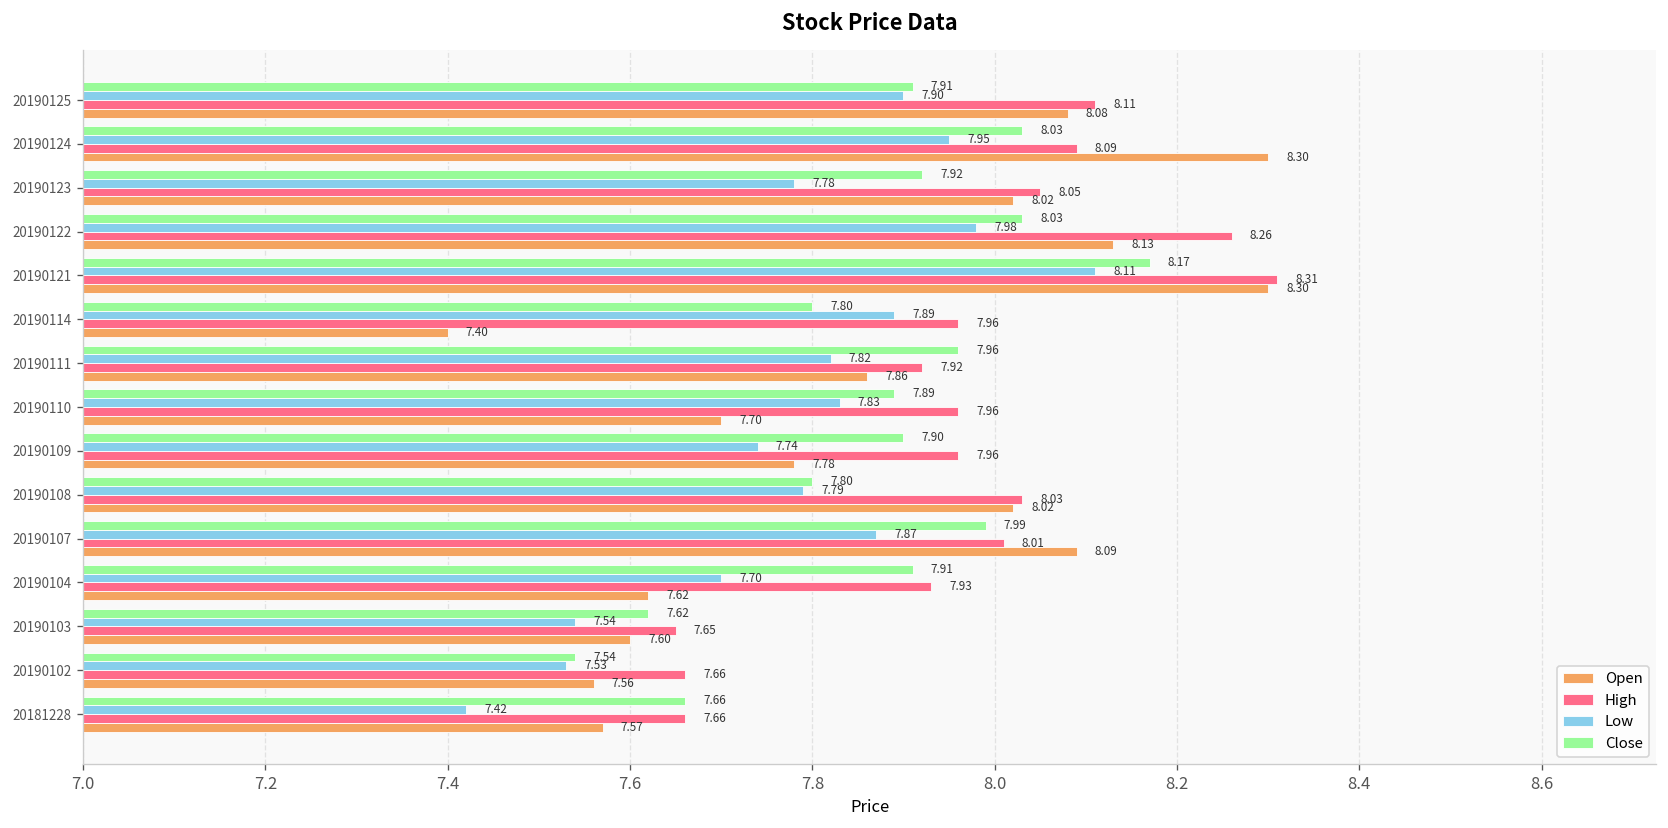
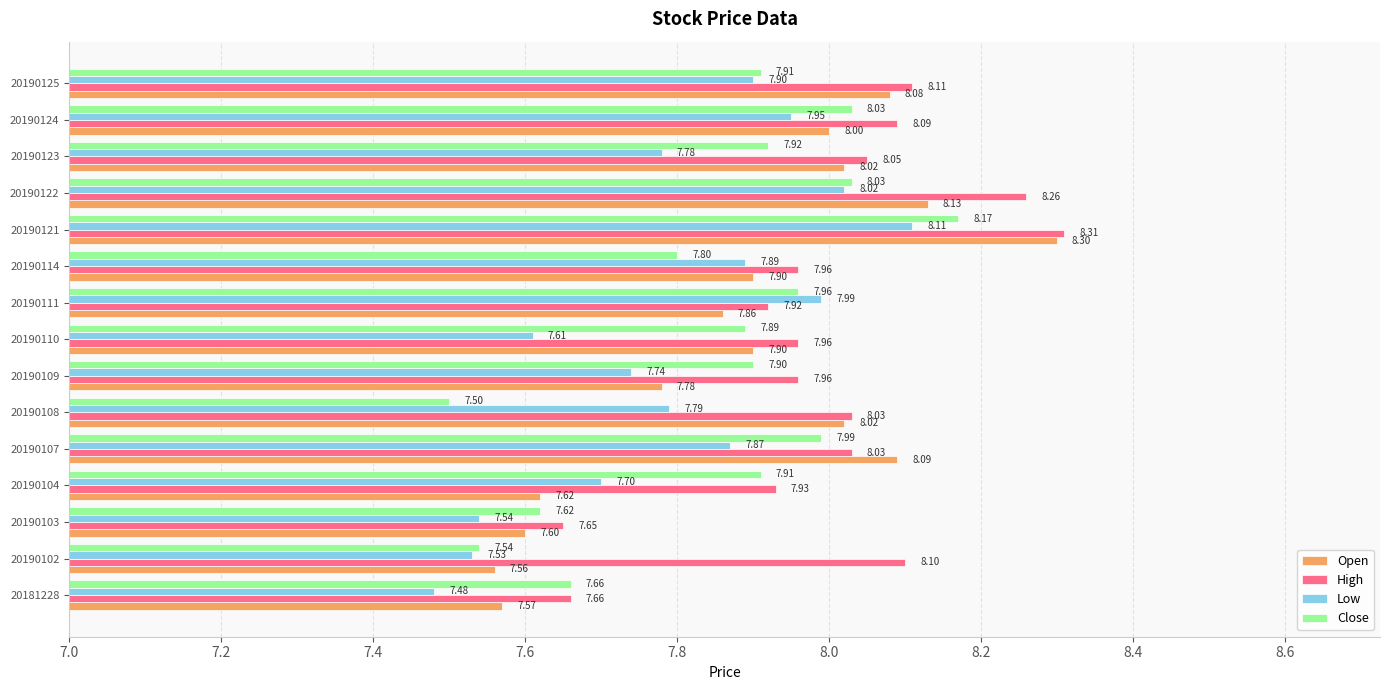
  {
    "Open": {
      "20190125": 8.08,
-     "20190124": 8.30,
+     "20190124": 8.00,
      "20190123": 8.02,
      "20190122": 8.13,
-     "20190114": 7.40,
+     "20190114": 7.90,
      "20190111": 7.86,
-     "20190110": 7.70,
+     "20190110": 7.90,
      "20190109": 7.78,
      "20190107": 8.09,
      "20190104": 7.62,
      "20190103": 7.60,
      "20190102": 7.56,
      "20181228": 7.57
    },
    "High": {
      "20190125": 8.11,
      "20190124": 8.09,
      "20190123": 8.05,
      "20190122": 8.26,
      "20190114": 7.96,
      "20190111": 7.92,
      "20190110": 7.96,
      "20190109": 7.96,
-     "20190107": 8.01,
+     "20190107": 8.03,
      "20190104": 7.93,
      "20190103": 7.65,
-     "20190102": 7.66,
+     "20190102": 8.10,
      "20181228": 7.66
    },
    "Low": {
      "20190124": 7.95,
      "20190123": 7.78,
-     "20190122": 7.98,
+     "20190122": 8.02,
      "20190121": 8.11,
      "20190114": 7.89,
-     "20190111": 7.82,
-     "20190110": 7.83,
+     "20190111": 7.99,
+     "20190110": 7.61,
      "20190109": 7.74,
      "20190108": 7.79,
      "20190107": 7.87,
      "20190104": 7.70,
      "20190103": 7.54,
-     "20181228": 7.42
+     "20181228": 7.48
    },
    "Close": {
      "20190124": 8.03,
      "20190123": 7.92,
      "20190121": 8.17,
      "20190114": 7.80,
      "20190111": 7.96,
      "20190110": 7.89,
      "20190109": 7.90,
-     "20190108": 7.80,
+     "20190108": 7.50,
      "20190107": 7.99,
      "20190104": 7.91,
      "20190103": 7.62,
      "20181228": 7.66
    }
  }
